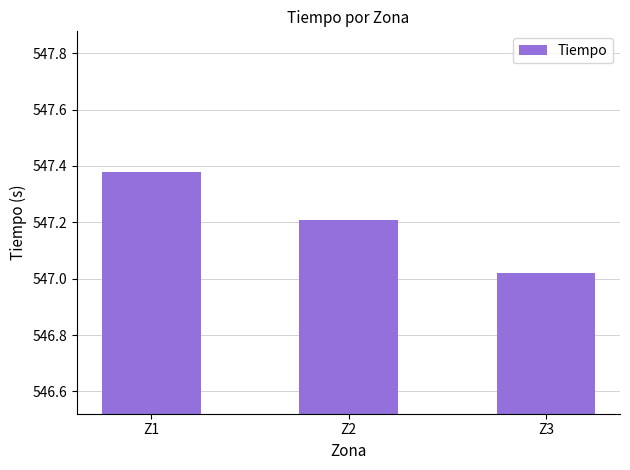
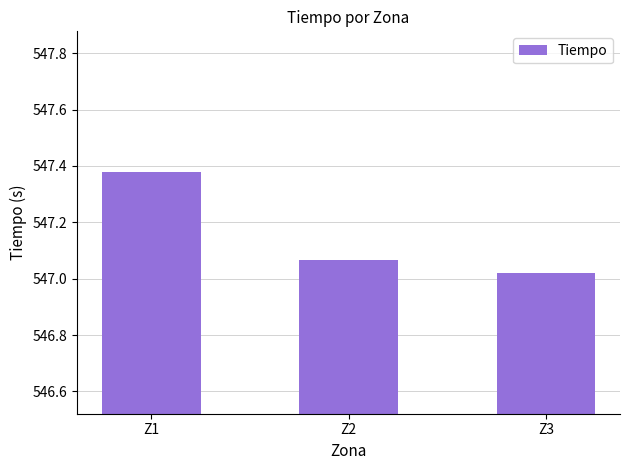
  {
    "Z1": 547.38,
-   "Z2": 547.21,
+   "Z2": 547.07,
    "Z3": 547.02
  }
